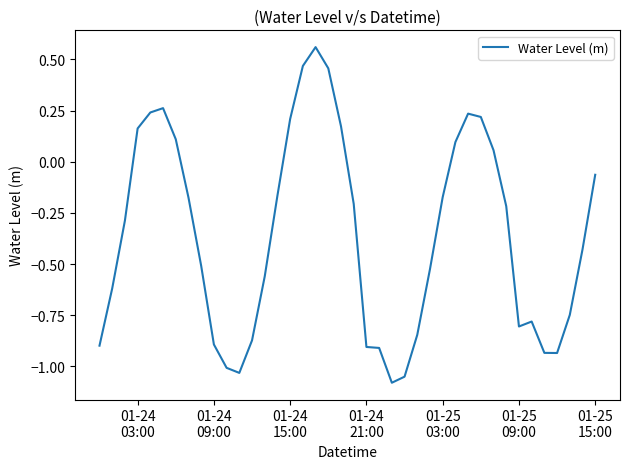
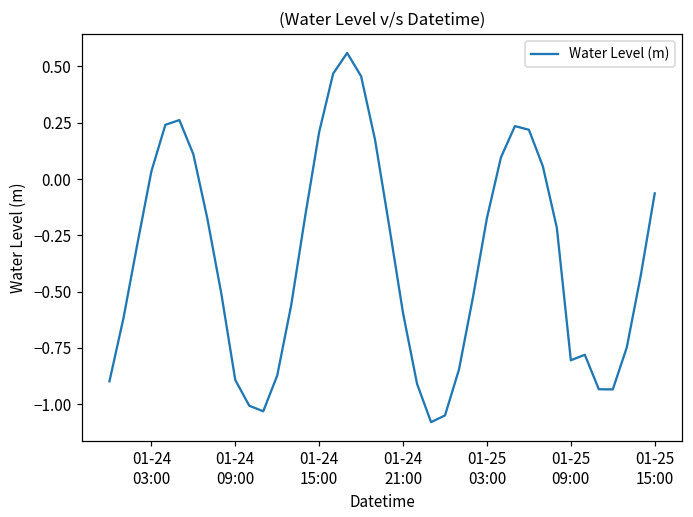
  {
-   "01-24 03:00": 0.16,
+   "01-24 03:00": 0.03,
    "01-24 09:00": -0.89,
    "01-24 15:00": 0.21,
-   "01-24 21:00": -0.90,
+   "01-24 21:00": -0.60,
    "01-25 03:00": -0.17,
    "01-25 09:00": -0.80,
    "01-25 15:00": -0.06
  }
